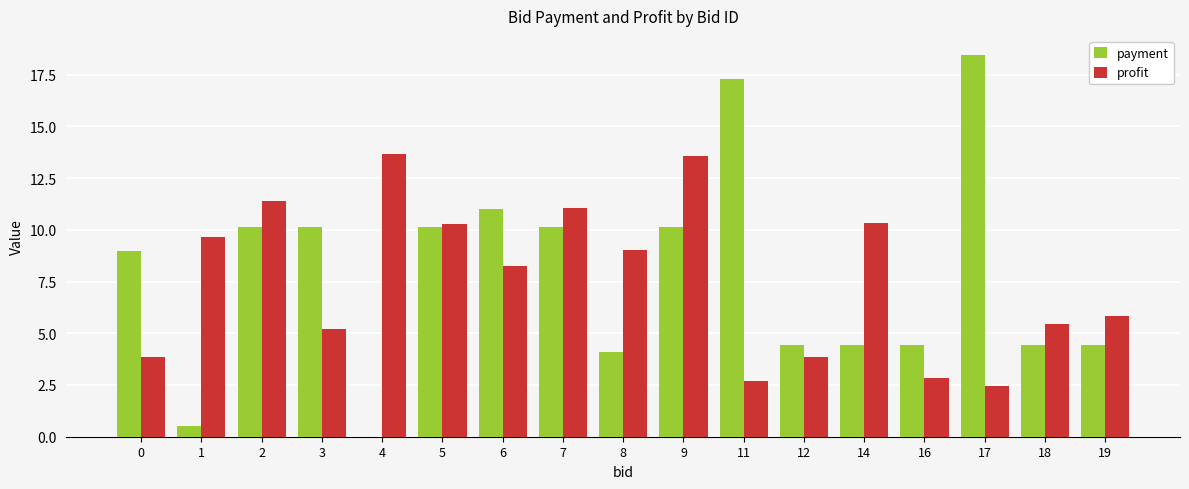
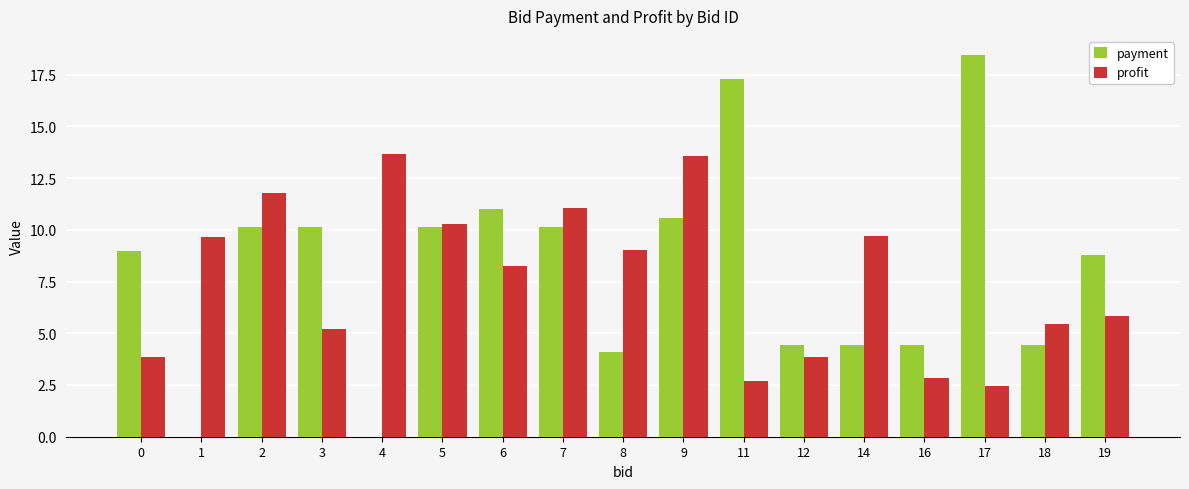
  {
    "payment": {
      "0": 9.0,
-     "1": 0.5,
+     "1": 0.0,
      "2": 10.1,
      "3": 10.1,
      "4": 0.0,
      "5": 10.1,
      "6": 11.0,
      "7": 10.1,
      "8": 4.1,
-     "9": 10.1,
+     "9": 10.6,
      "11": 17.3,
      "12": 4.4,
      "14": 4.4,
      "16": 4.4,
      "17": 18.5,
      "18": 4.4,
-     "19": 4.4
+     "19": 8.8
    },
    "profit": {
      "0": 3.9,
      "1": 9.6,
-     "2": 11.4,
+     "2": 11.8,
      "3": 5.2,
      "4": 13.7,
      "5": 10.3,
      "6": 8.3,
      "7": 11.0,
      "8": 9.0,
      "9": 13.6,
      "11": 2.7,
      "12": 3.9,
-     "14": 10.3,
+     "14": 9.7,
      "16": 2.8,
      "17": 2.4,
      "18": 5.5,
      "19": 5.8
    }
  }
